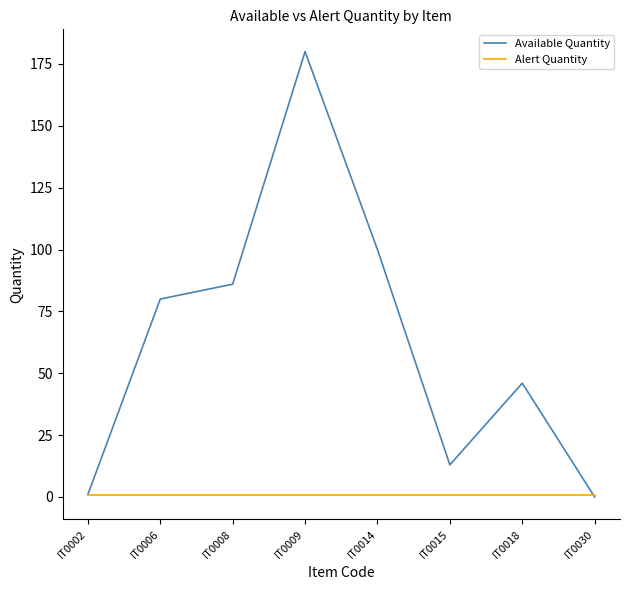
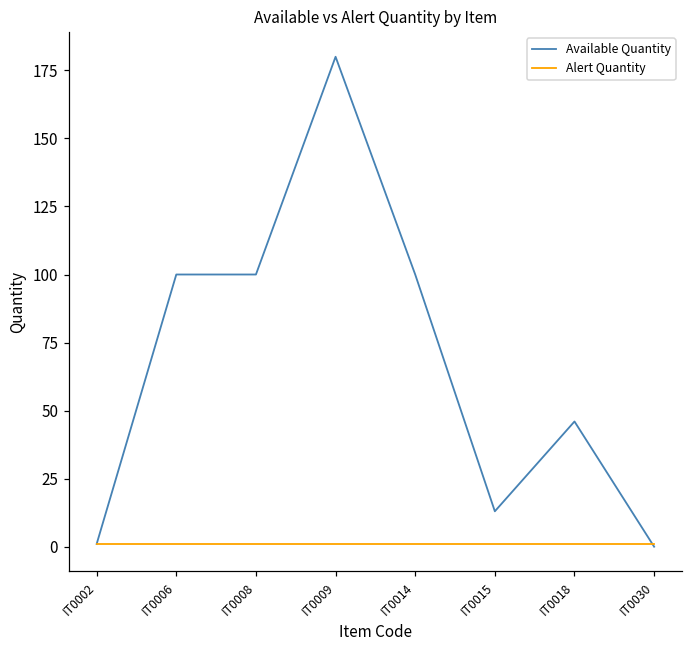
  {
    "Available Quantity": {
-     "IT0006": 80,
-     "IT0008": 86,
+     "IT0006": 100,
+     "IT0008": 100,
      "IT0009": 180,
      "IT0014": 100,
      "IT0015": 13,
      "IT0018": 46
    },
    "Alert Quantity": {
      "IT0006": 1,
      "IT0008": 1,
      "IT0009": 1,
      "IT0014": 1,
      "IT0015": 1,
      "IT0018": 1
    }
  }
